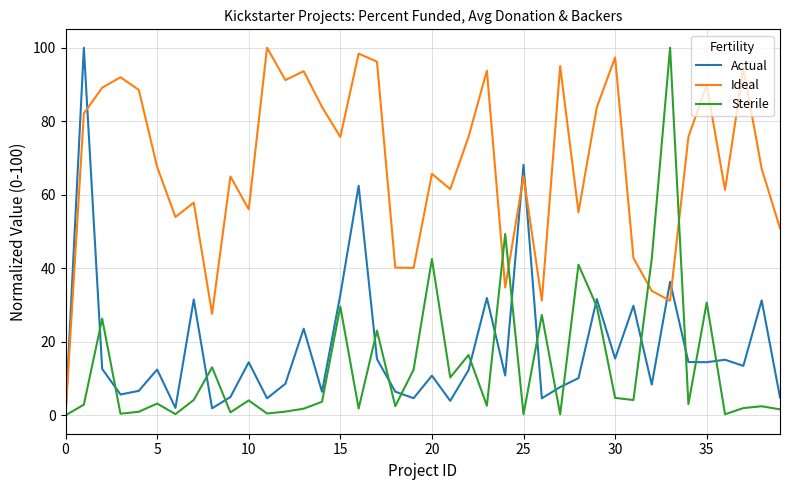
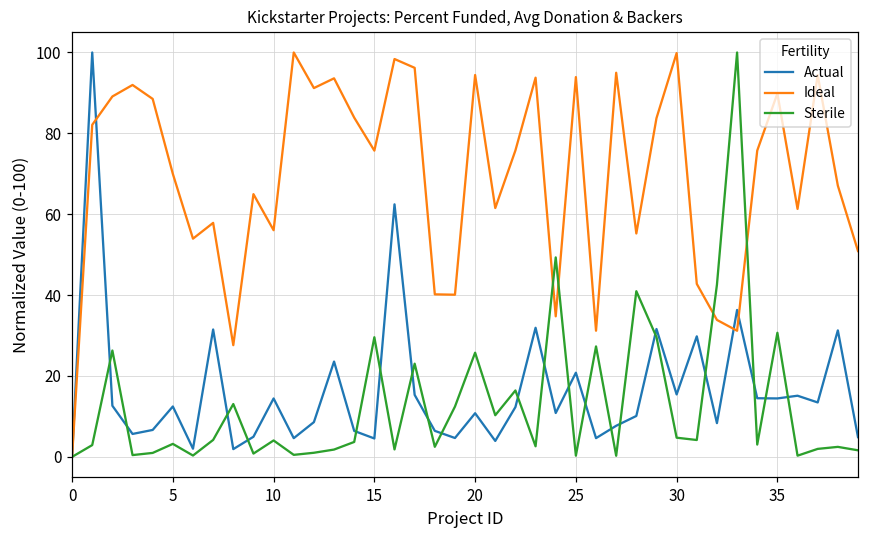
  {
    "Actual": {
      "5": 12,
      "10": 14,
-     "15": 33,
+     "15": 5,
      "20": 11,
-     "25": 68,
+     "25": 21,
      "30": 15,
      "35": 14
    },
    "Ideal": {
-     "5": 68,
+     "5": 70,
      "10": 56,
      "15": 76,
-     "20": 66,
-     "25": 65,
-     "30": 97
+     "20": 94,
+     "25": 94,
+     "30": 100
    },
    "Sterile": {
      "5": 3,
      "10": 4,
      "15": 30,
-     "20": 43,
+     "20": 26,
      "25": 0,
      "30": 5,
      "35": 31
    }
  }
